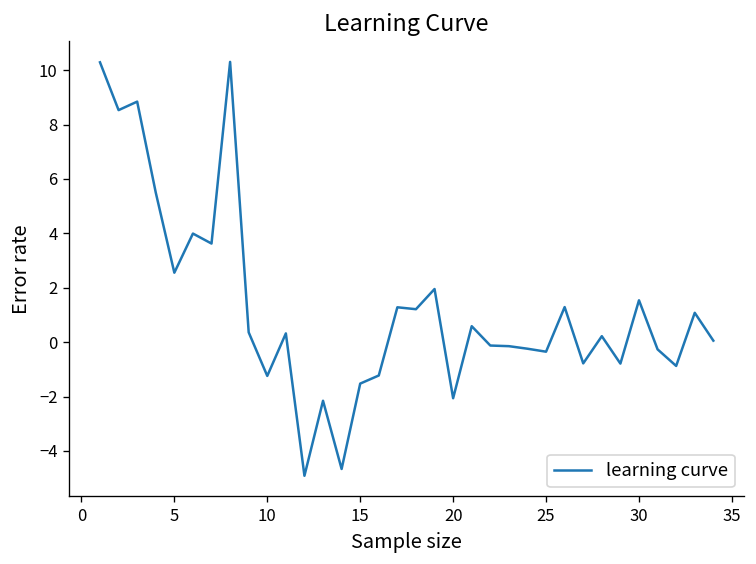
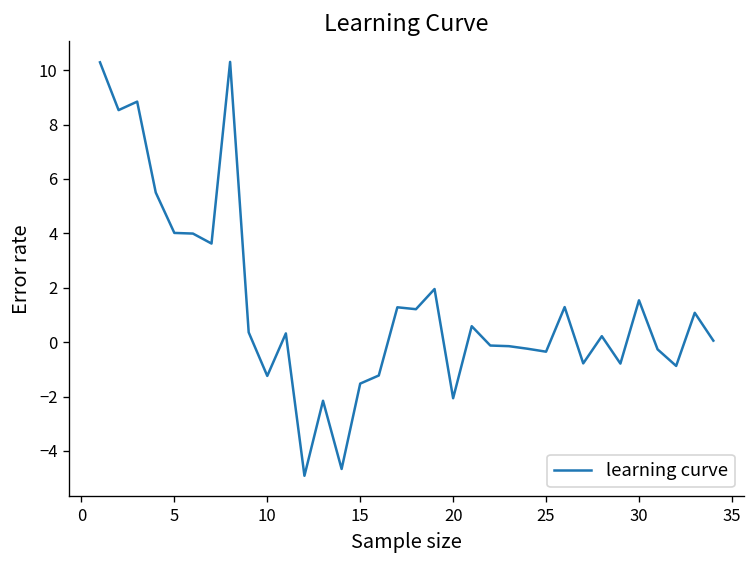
  {
-   "5": 2.6,
+   "5": 4.0,
    "10": -1.2,
    "15": -1.5,
    "20": -2.1,
    "25": -0.4,
    "30": 1.5
  }
